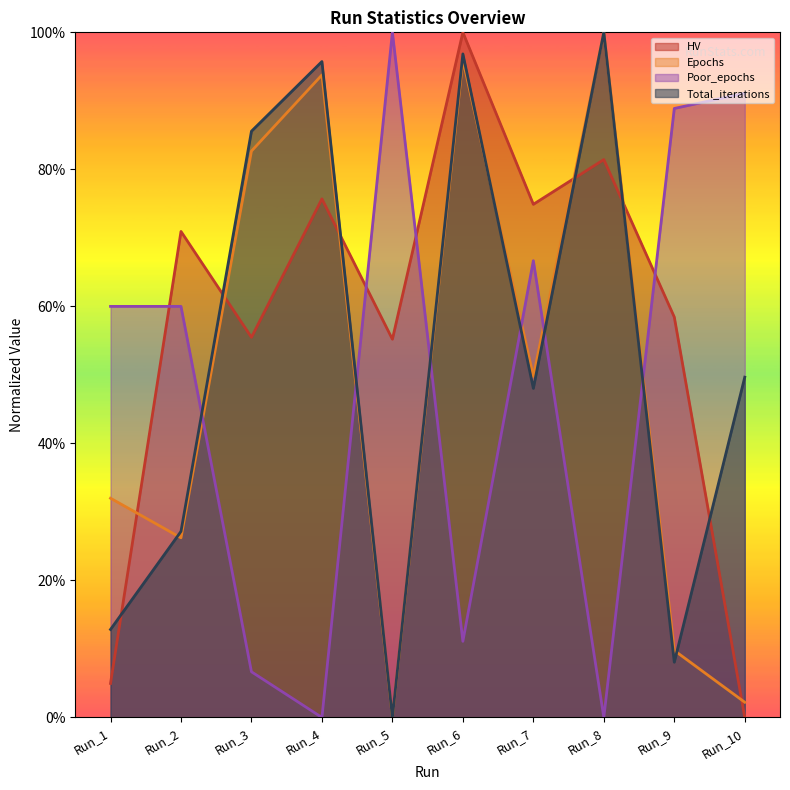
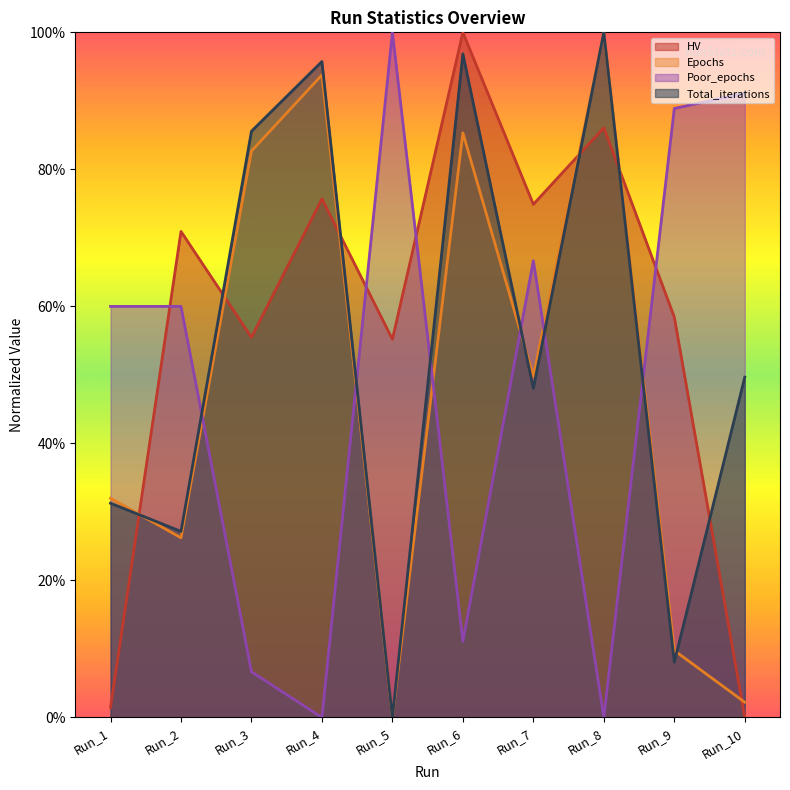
  {
    "HV": {
-     "Run_1": "5%",
+     "Run_1": "1%",
      "Run_2": "71%",
      "Run_3": "55%",
      "Run_4": "76%",
      "Run_5": "55%",
      "Run_6": "100%",
      "Run_7": "75%",
-     "Run_8": "81%",
+     "Run_8": "86%",
      "Run_9": "58%",
      "Run_10": "0%"
    },
    "Epochs": {
      "Run_1": "32%",
      "Run_2": "26%",
      "Run_3": "83%",
      "Run_4": "94%",
-     "Run_6": "96%",
+     "Run_6": "85%",
      "Run_7": "50%",
      "Run_9": "10%",
      "Run_10": "2%"
    },
    "Poor_epochs": {
      "Run_1": "60%",
      "Run_2": "60%",
      "Run_3": "7%",
      "Run_4": "0%",
      "Run_5": "100%",
      "Run_6": "11%",
      "Run_7": "67%",
      "Run_8": "0%",
      "Run_9": "89%"
    },
    "Total_iterations": {
-     "Run_1": "13%",
+     "Run_1": "31%",
      "Run_2": "27%",
      "Run_3": "86%",
      "Run_4": "96%",
      "Run_6": "97%",
      "Run_7": "48%",
      "Run_9": "8%",
      "Run_10": "50%"
    }
  }
